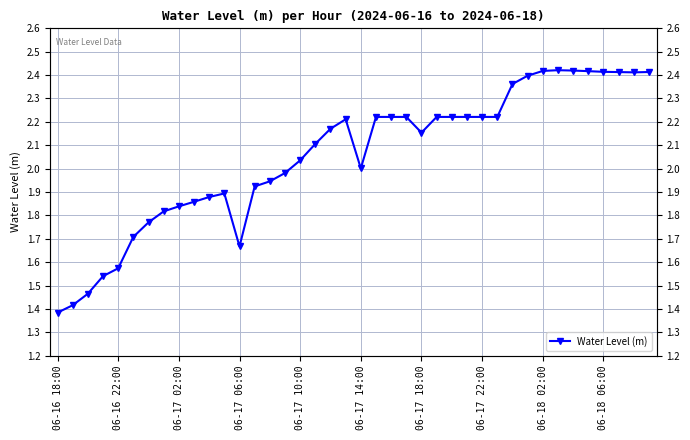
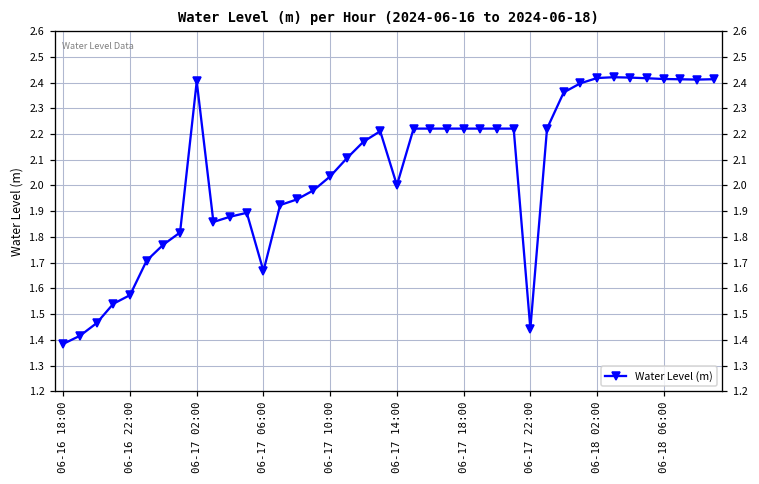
  {
    "06-16 18:00": 1.38,
    "06-16 22:00": 1.57,
-   "06-17 02:00": 1.84,
+   "06-17 02:00": 2.40,
    "06-17 06:00": 1.67,
    "06-17 10:00": 2.04,
    "06-17 14:00": 2.00,
-   "06-17 18:00": 2.15,
-   "06-17 22:00": 2.22,
+   "06-17 18:00": 2.22,
+   "06-17 22:00": 1.44,
    "06-18 02:00": 2.42,
    "06-18 06:00": 2.41
  }
